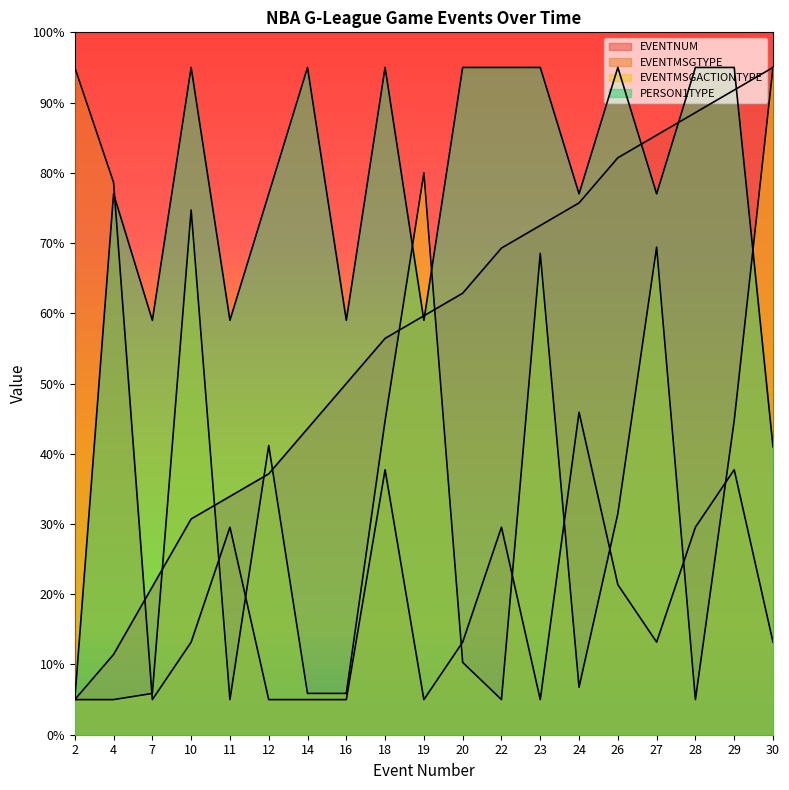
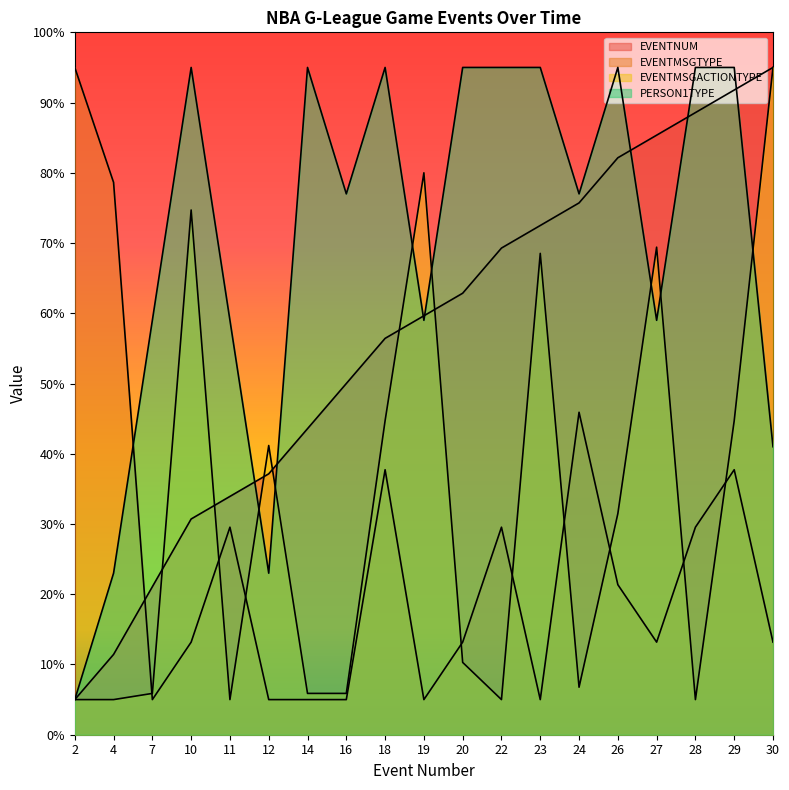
  {
    "PERSON1TYPE": {
-     "4": "77%",
+     "4": "23%",
      "7": "59%",
      "10": "95%",
      "11": "59%",
-     "12": "77%",
+     "12": "23%",
      "14": "95%",
-     "16": "59%",
+     "16": "77%",
      "18": "95%",
      "19": "59%",
      "20": "95%",
      "22": "95%",
      "23": "95%",
      "24": "77%",
-     "27": "77%",
+     "27": "59%",
      "30": "41%"
    }
  }
